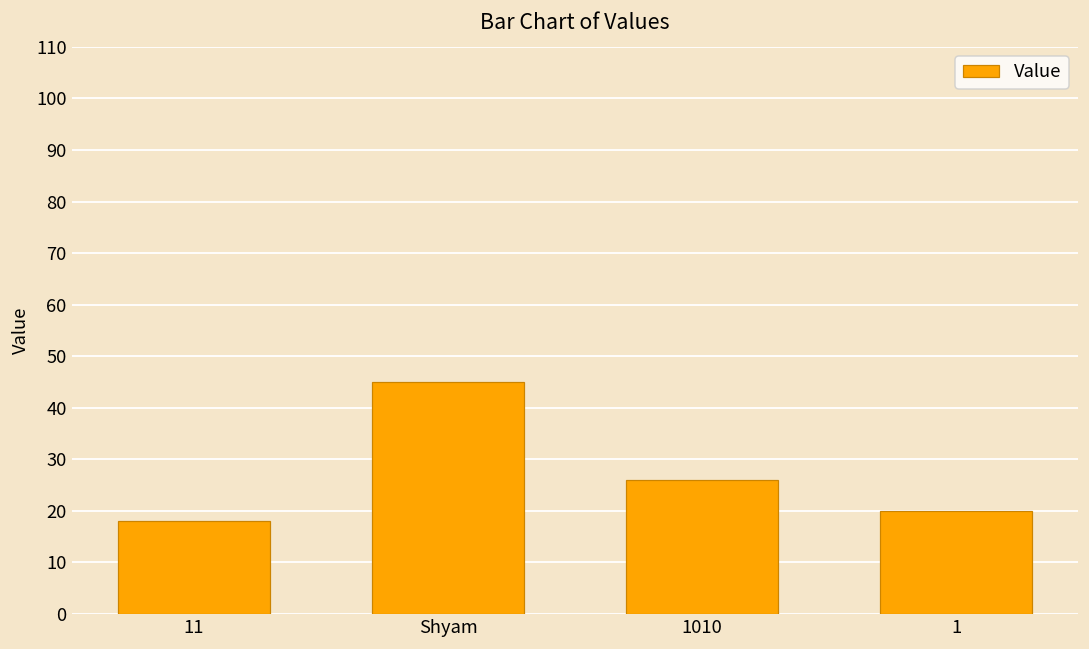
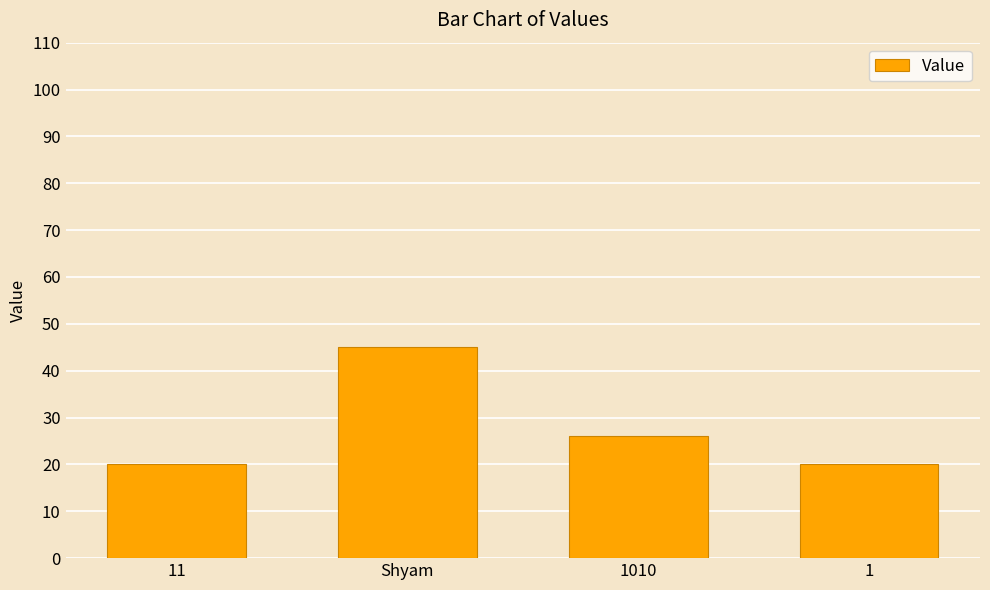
  {
-   "11": 18,
+   "11": 20,
    "Shyam": 45,
    "1010": 26,
    "1": 20
  }
